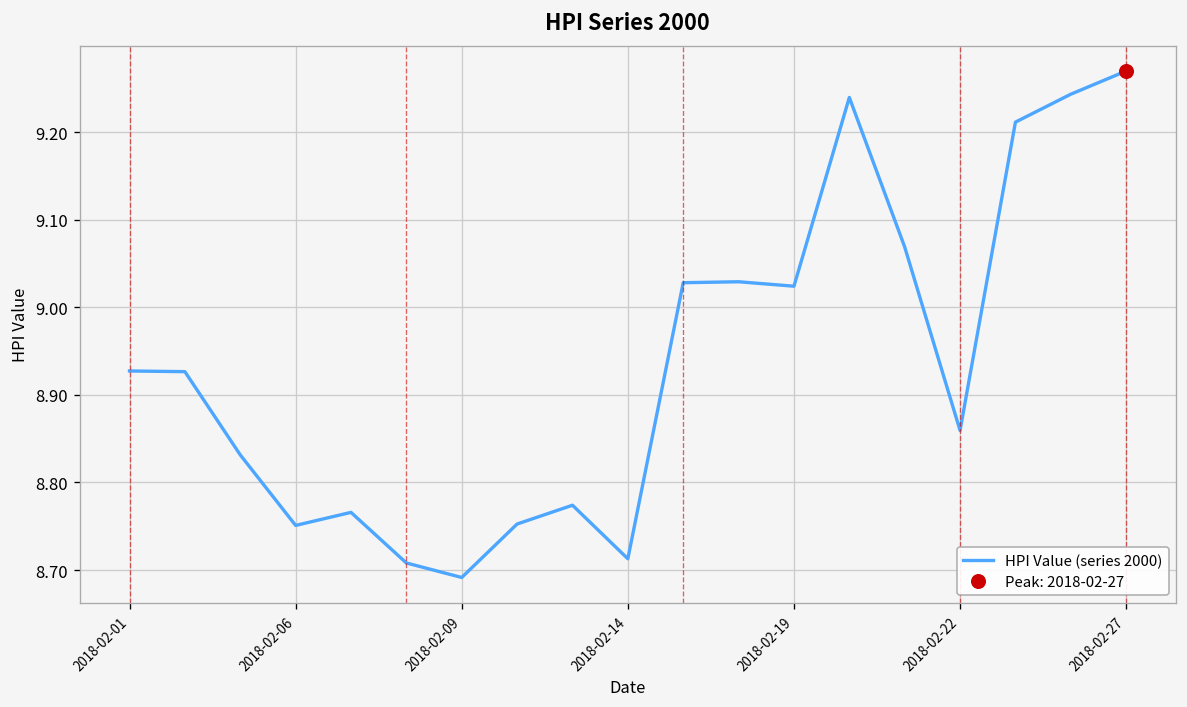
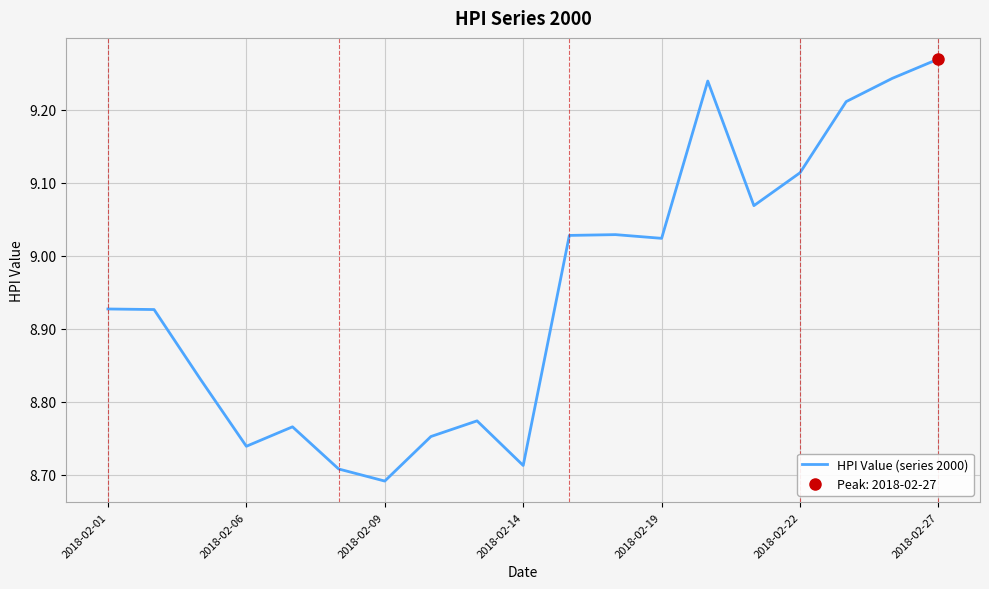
  {
    "HPI Value (series 2000)": {
      "2018-02-01": 8.93,
-     "2018-02-06": 8.75,
+     "2018-02-06": 8.74,
      "2018-02-09": 8.69,
      "2018-02-14": 8.71,
      "2018-02-19": 9.02,
-     "2018-02-22": 8.86
+     "2018-02-22": 9.11
    }
  }
